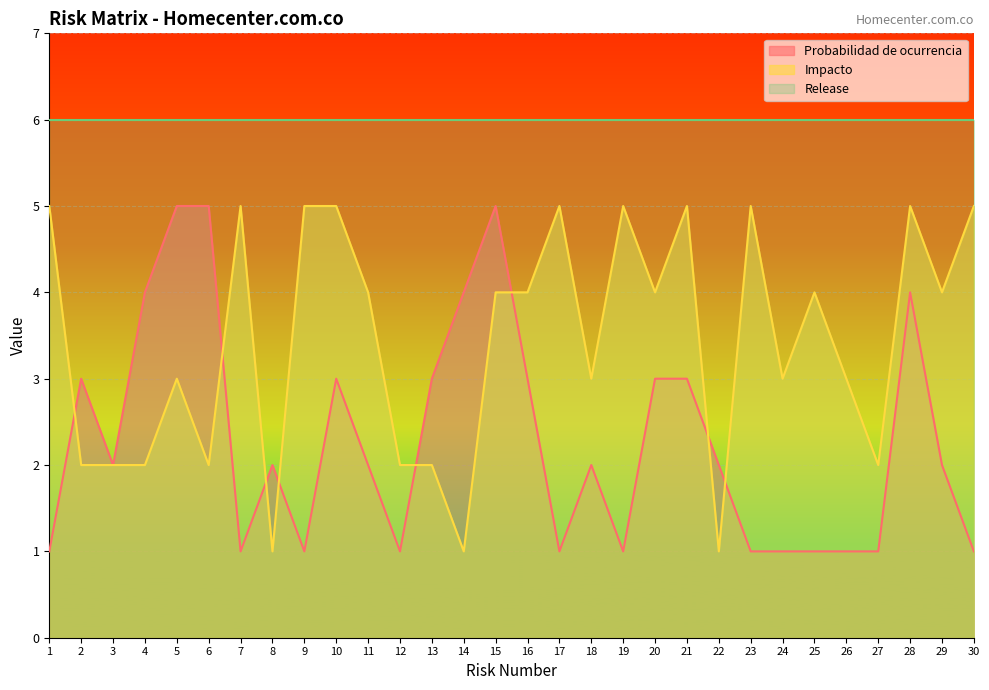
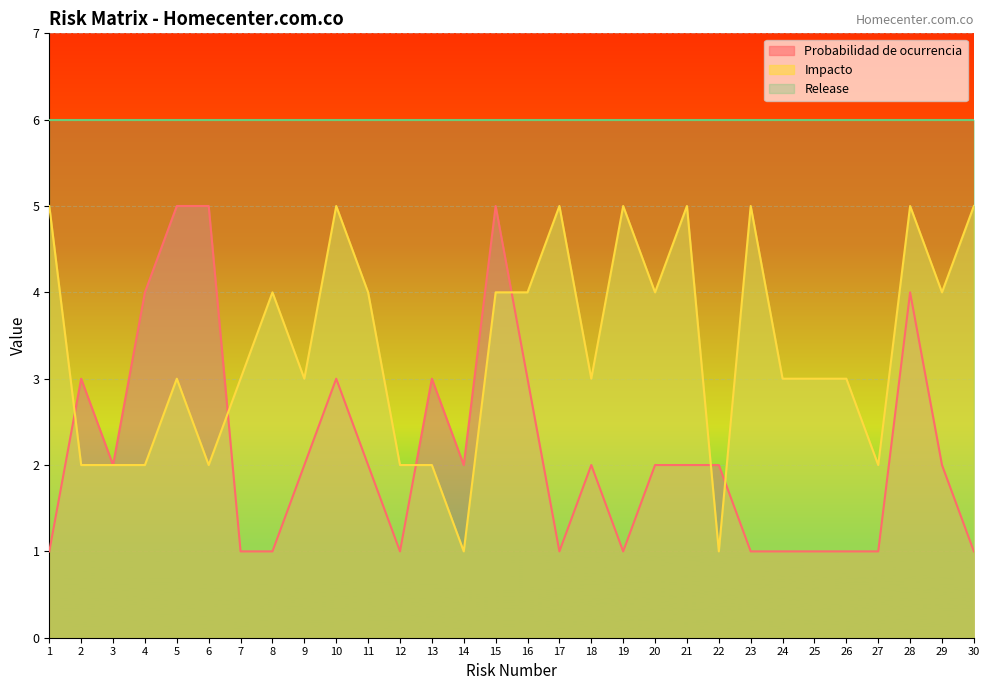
  {
    "Probabilidad de ocurrencia": {
      "1": 1,
      "2": 3,
      "4": 4,
      "5": 5,
      "6": 5,
      "7": 1,
-     "8": 2,
-     "9": 1,
+     "8": 1,
+     "9": 2,
      "10": 3,
      "11": 2,
      "12": 1,
      "13": 3,
-     "14": 4,
+     "14": 2,
      "15": 5,
      "16": 3,
      "17": 1,
      "18": 2,
      "19": 1,
-     "20": 3,
-     "21": 3,
+     "20": 2,
+     "21": 2,
      "22": 2,
      "23": 1,
      "24": 1,
      "25": 1,
      "26": 1,
      "27": 1,
      "28": 4,
      "29": 2,
      "30": 1
    },
    "Impacto": {
      "1": 5,
      "2": 2,
      "4": 2,
      "5": 3,
      "6": 2,
-     "7": 5,
-     "8": 1,
-     "9": 5,
+     "7": 3,
+     "8": 4,
+     "9": 3,
      "10": 5,
      "11": 4,
      "12": 2,
      "13": 2,
      "14": 1,
      "15": 4,
      "16": 4,
      "17": 5,
      "18": 3,
      "19": 5,
      "20": 4,
      "21": 5,
      "22": 1,
      "23": 5,
      "24": 3,
-     "25": 4,
+     "25": 3,
      "26": 3,
      "27": 2,
      "28": 5,
      "29": 4,
      "30": 5
    },
    "Release": {
      "1": 6,
      "2": 6,
      "3": 6,
      "4": 6,
      "5": 6,
      "6": 6,
      "7": 6,
      "8": 6,
      "9": 6,
      "10": 6,
      "11": 6,
      "12": 6,
      "13": 6,
      "14": 6,
      "15": 6,
      "16": 6,
      "17": 6,
      "18": 6,
      "19": 6,
      "20": 6,
      "21": 6,
      "22": 6,
      "23": 6,
      "24": 6,
      "25": 6,
      "26": 6,
      "27": 6,
      "28": 6,
      "29": 6,
      "30": 6
    }
  }
